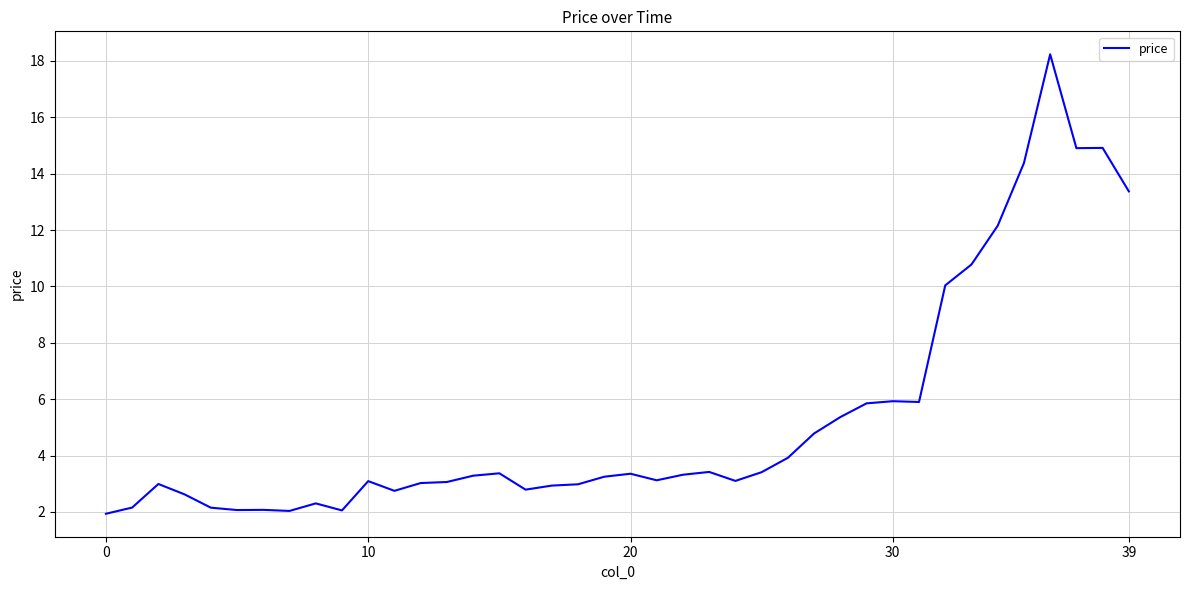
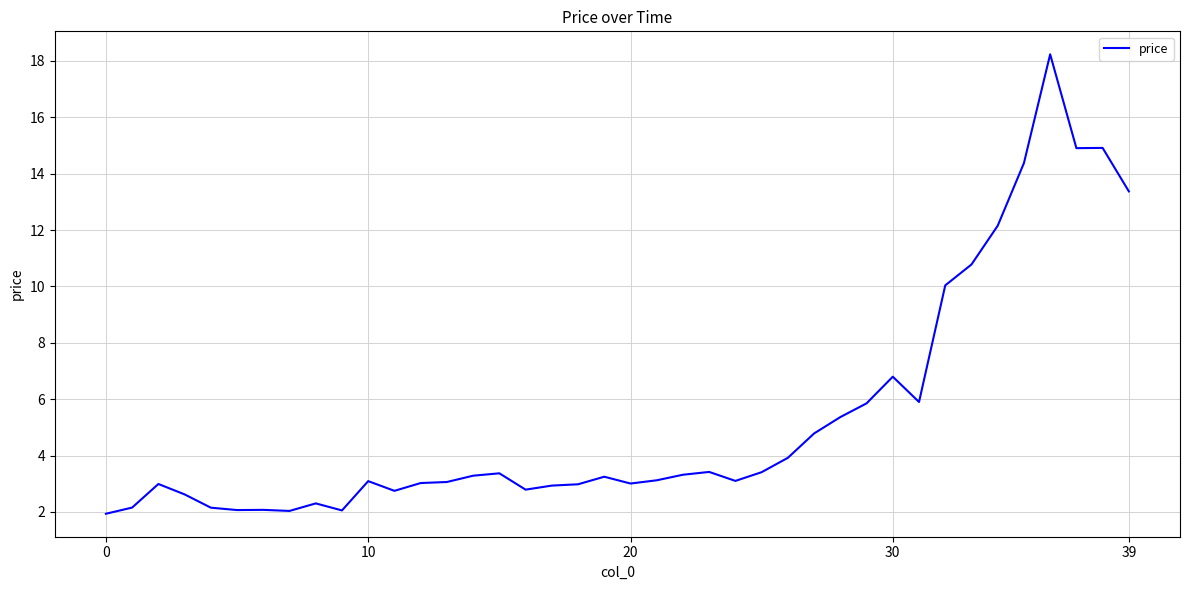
  {
    "0": 1.9,
    "10": 3.1,
-   "20": 3.4,
-   "30": 5.9,
+   "20": 3.0,
+   "30": 6.8,
    "39": 13.4
  }
